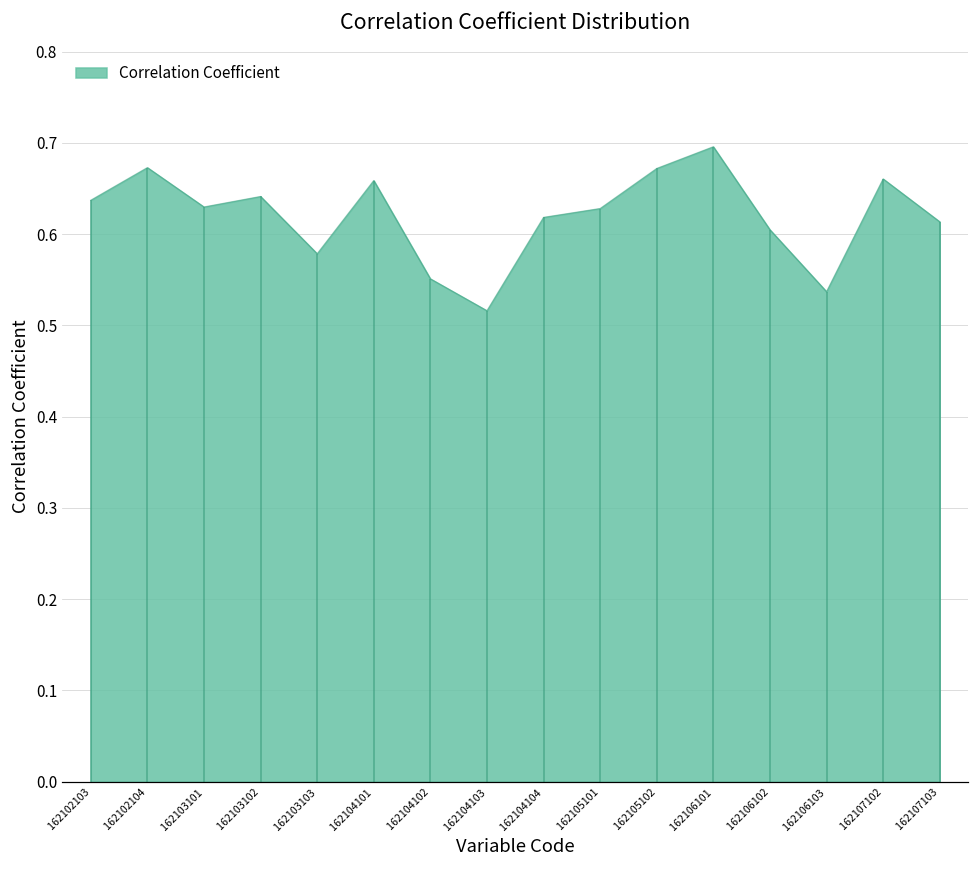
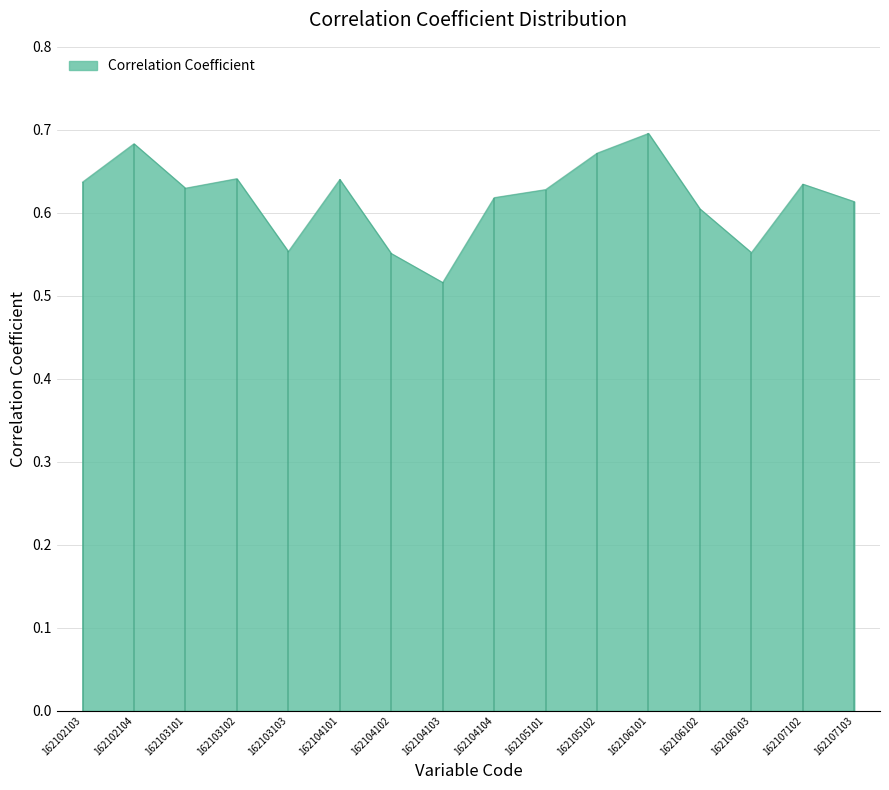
  {
    "162102103": 0.64,
-   "162102104": 0.67,
+   "162102104": 0.68,
    "162103101": 0.63,
    "162103102": 0.64,
-   "162103103": 0.58,
-   "162104101": 0.66,
+   "162103103": 0.55,
+   "162104101": 0.64,
    "162104102": 0.55,
    "162104103": 0.52,
    "162104104": 0.62,
    "162105101": 0.63,
    "162105102": 0.67,
    "162106101": 0.70,
    "162106102": 0.60,
-   "162106103": 0.54,
-   "162107102": 0.66,
+   "162106103": 0.55,
+   "162107102": 0.63,
    "162107103": 0.61
  }
